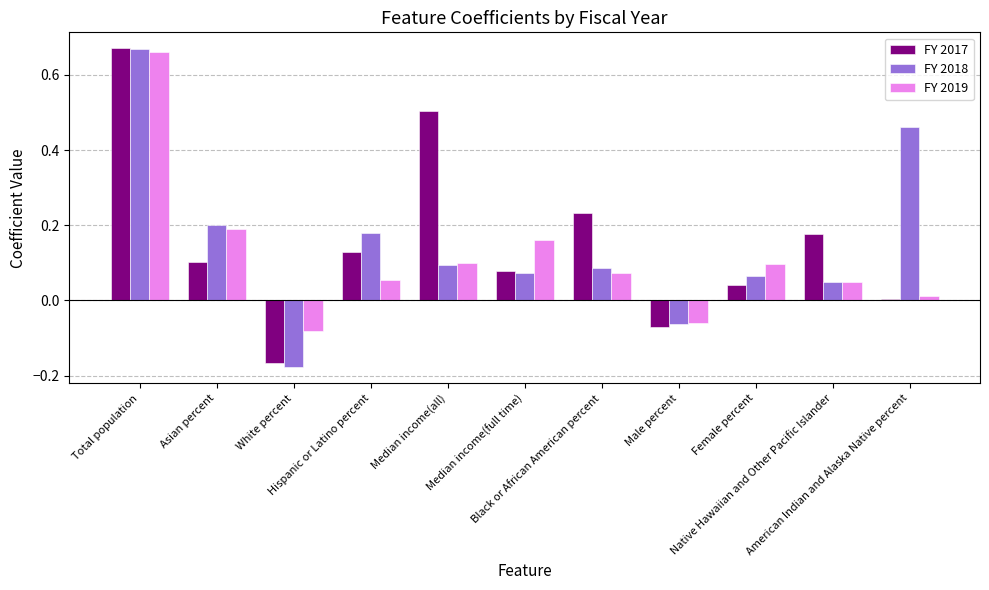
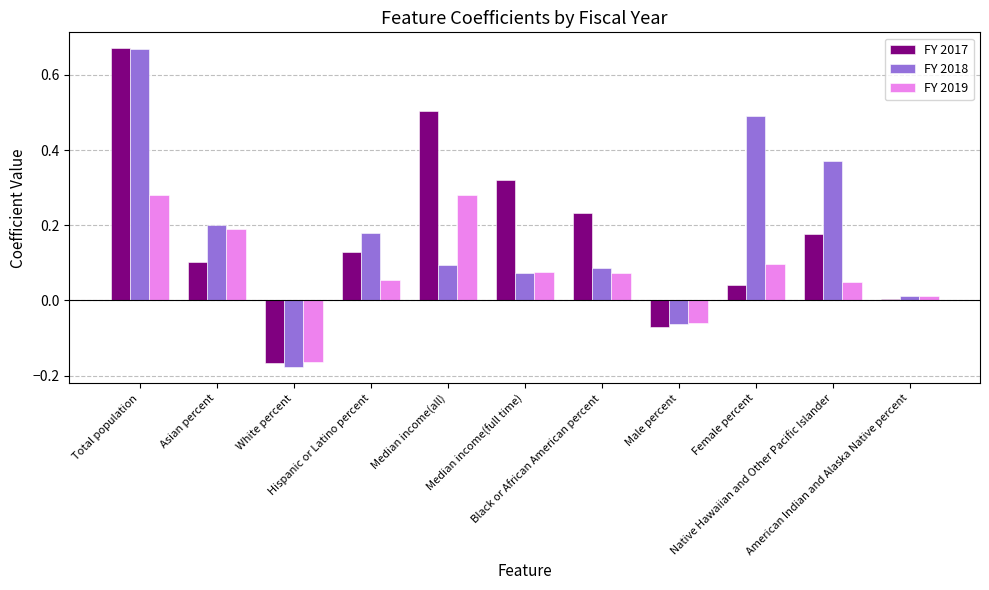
  {
    "FY 2017": {
      "Total population": 0.67,
      "Asian percent": 0.10,
      "White percent": -0.17,
      "Hispanic or Latino percent": 0.13,
      "Median income(all)": 0.50,
-     "Median income(full time)": 0.08,
+     "Median income(full time)": 0.32,
      "Black or African American percent": 0.23,
      "Male percent": -0.07,
      "Female percent": 0.04,
      "Native Hawaiian and Other Pacific Islander": 0.18
    },
    "FY 2018": {
      "Total population": 0.67,
      "Asian percent": 0.20,
      "White percent": -0.18,
      "Hispanic or Latino percent": 0.18,
      "Median income(all)": 0.10,
      "Median income(full time)": 0.07,
      "Black or African American percent": 0.09,
      "Male percent": -0.06,
-     "Female percent": 0.06,
-     "Native Hawaiian and Other Pacific Islander": 0.05,
-     "American Indian and Alaska Native percent": 0.46
+     "Female percent": 0.49,
+     "Native Hawaiian and Other Pacific Islander": 0.37,
+     "American Indian and Alaska Native percent": 0.01
    },
    "FY 2019": {
-     "Total population": 0.66,
+     "Total population": 0.28,
      "Asian percent": 0.19,
-     "White percent": -0.08,
+     "White percent": -0.16,
      "Hispanic or Latino percent": 0.06,
-     "Median income(all)": 0.10,
-     "Median income(full time)": 0.16,
+     "Median income(all)": 0.28,
+     "Median income(full time)": 0.08,
      "Black or African American percent": 0.07,
      "Male percent": -0.06,
      "Female percent": 0.10,
      "Native Hawaiian and Other Pacific Islander": 0.05,
      "American Indian and Alaska Native percent": 0.01
    }
  }
